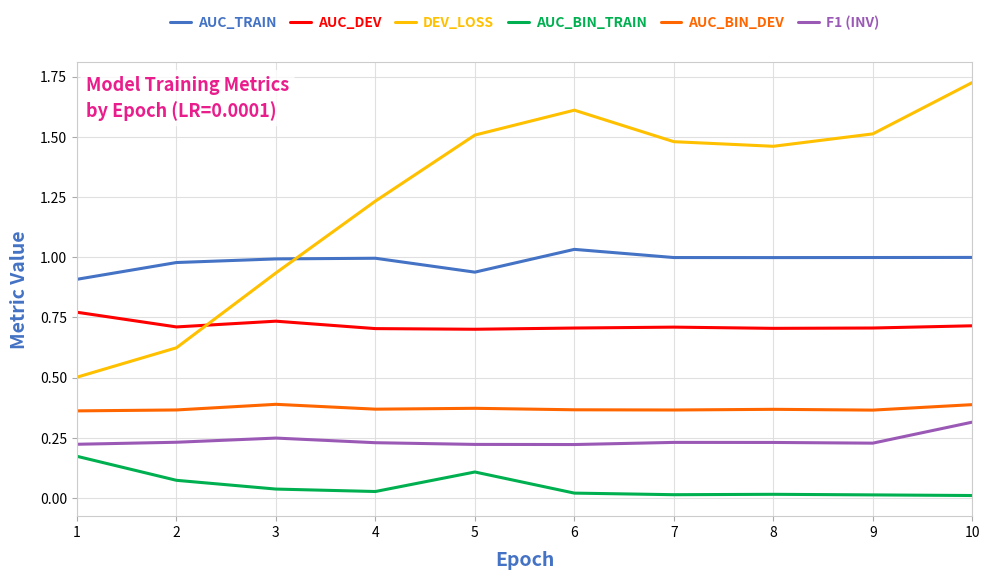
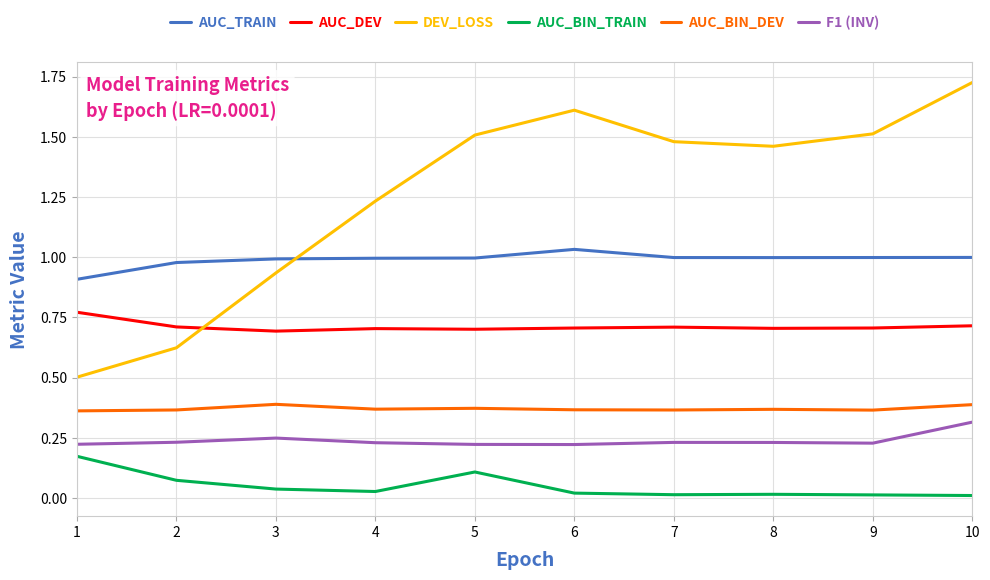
  {
    "AUC_TRAIN": {
      "1": 0.91,
      "2": 0.98,
      "3": 0.99,
      "4": 1.00,
-     "5": 0.94,
+     "5": 1.00,
      "6": 1.03,
      "7": 1.00,
      "8": 1.00,
      "9": 1.00,
      "10": 1.00
    },
    "AUC_DEV": {
      "1": 0.77,
      "2": 0.71,
-     "3": 0.73,
+     "3": 0.69,
      "4": 0.70,
      "5": 0.70,
      "6": 0.71,
      "7": 0.71,
      "8": 0.70,
      "9": 0.71,
      "10": 0.72
    },
    "DEV_LOSS": {
      "1": 0.50,
      "2": 0.62,
      "3": 0.93,
      "4": 1.23,
      "5": 1.51,
      "6": 1.61,
      "7": 1.48,
      "8": 1.46,
      "9": 1.51,
      "10": 1.73
    },
    "AUC_BIN_TRAIN": {
      "1": 0.17,
      "2": 0.07,
      "3": 0.04,
      "4": 0.03,
      "5": 0.11,
      "6": 0.02,
      "7": 0.01,
      "8": 0.02,
      "9": 0.01,
      "10": 0.01
    },
    "AUC_BIN_DEV": {
      "1": 0.36,
      "2": 0.37,
      "3": 0.39,
      "4": 0.37,
      "5": 0.37,
      "6": 0.37,
      "7": 0.37,
      "8": 0.37,
      "9": 0.37,
      "10": 0.39
    },
    "F1 (INV)": {
      "1": 0.22,
      "2": 0.23,
      "3": 0.25,
      "4": 0.23,
      "5": 0.22,
      "6": 0.22,
      "7": 0.23,
      "8": 0.23,
      "9": 0.23,
      "10": 0.32
    }
  }
